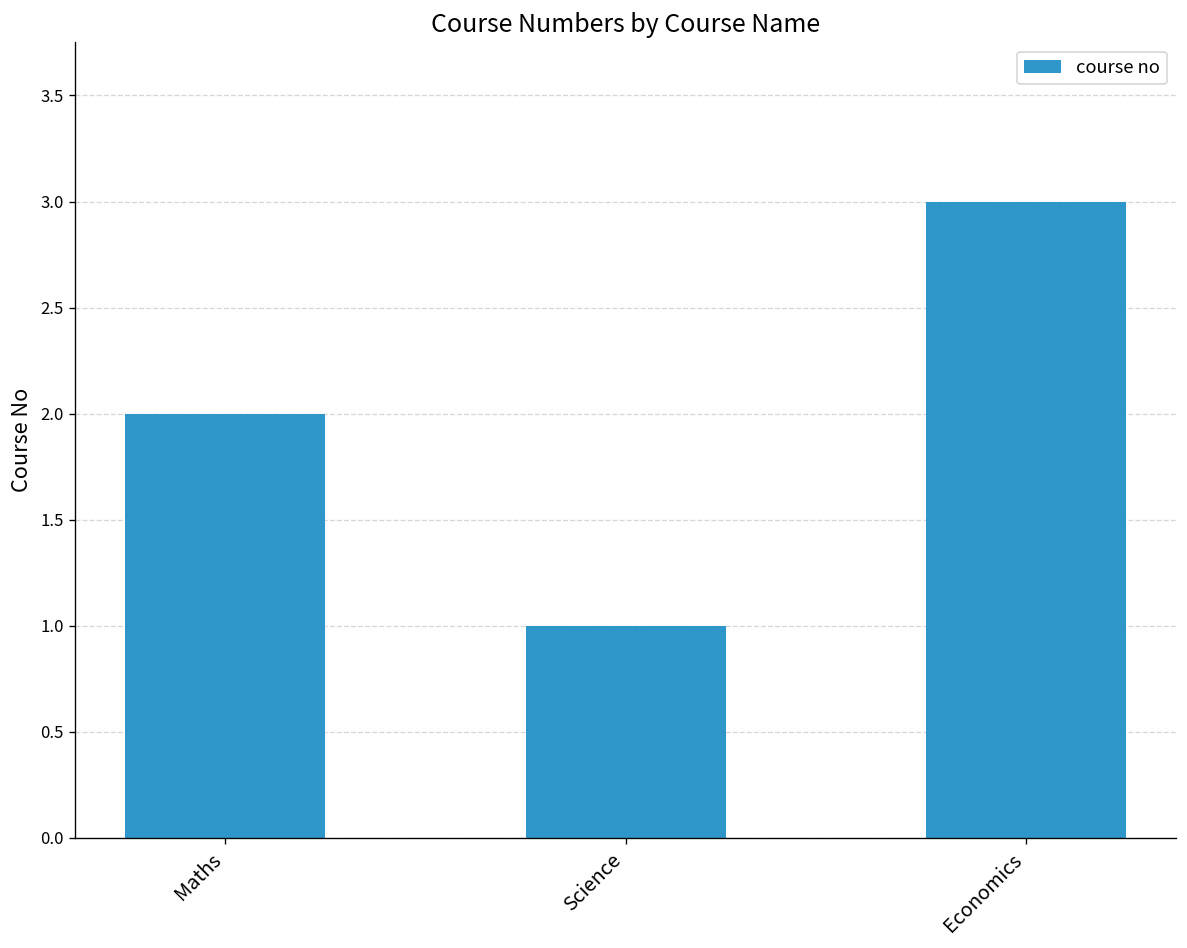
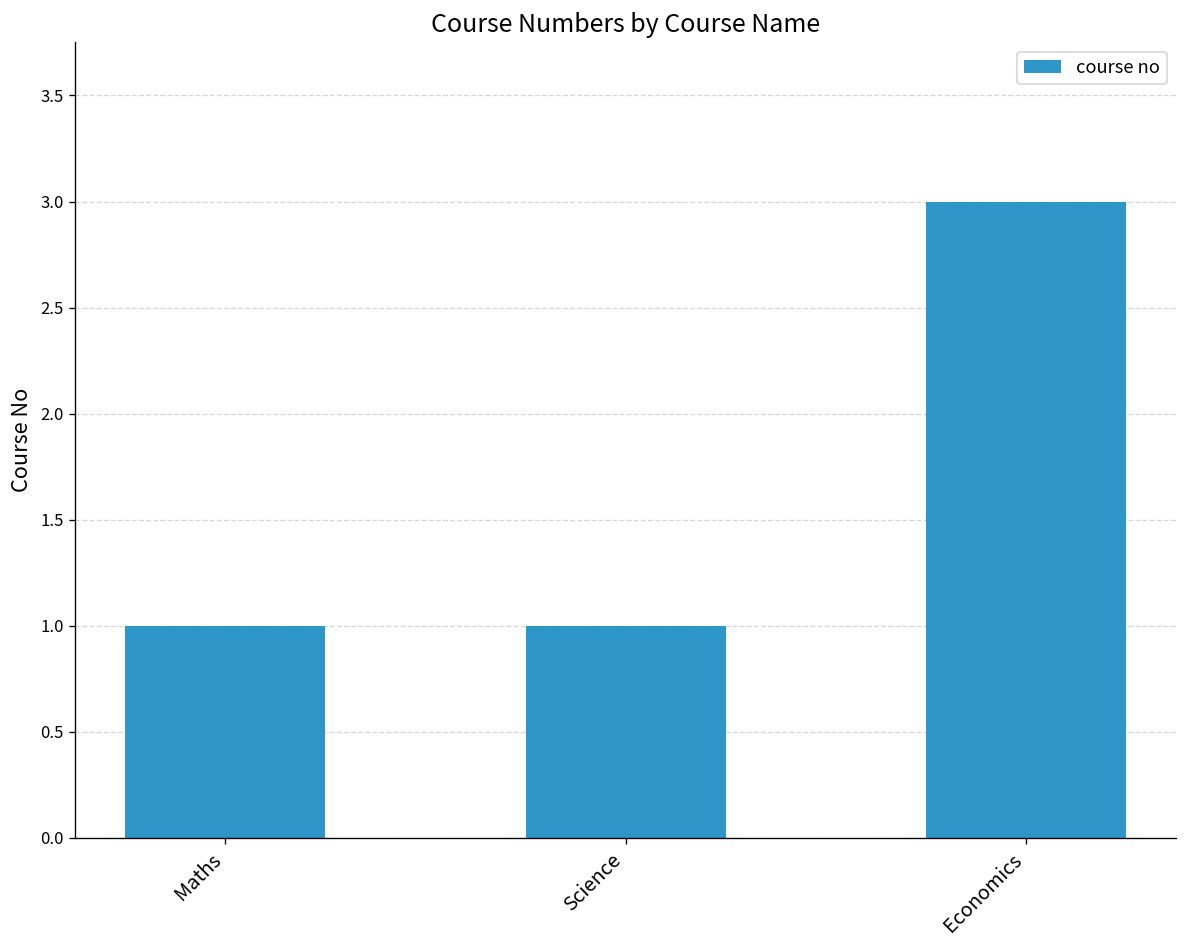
  {
-   "Maths": 2,
+   "Maths": 1,
    "Science": 1,
    "Economics": 3
  }
